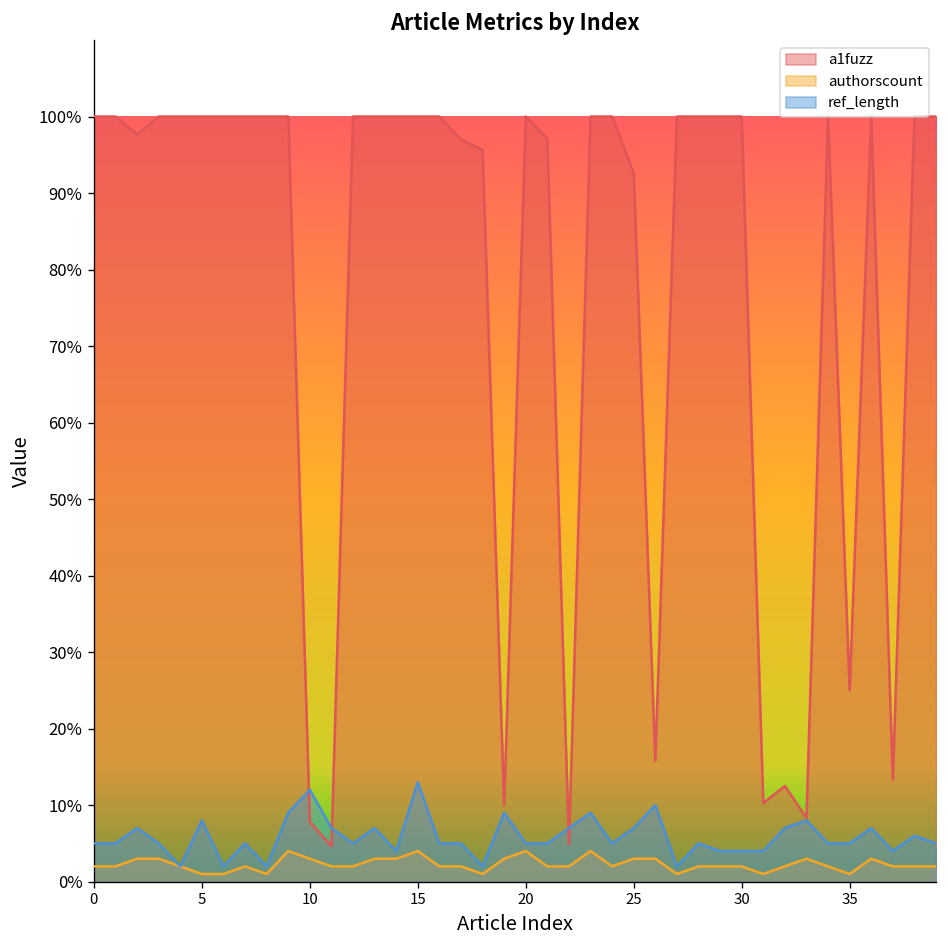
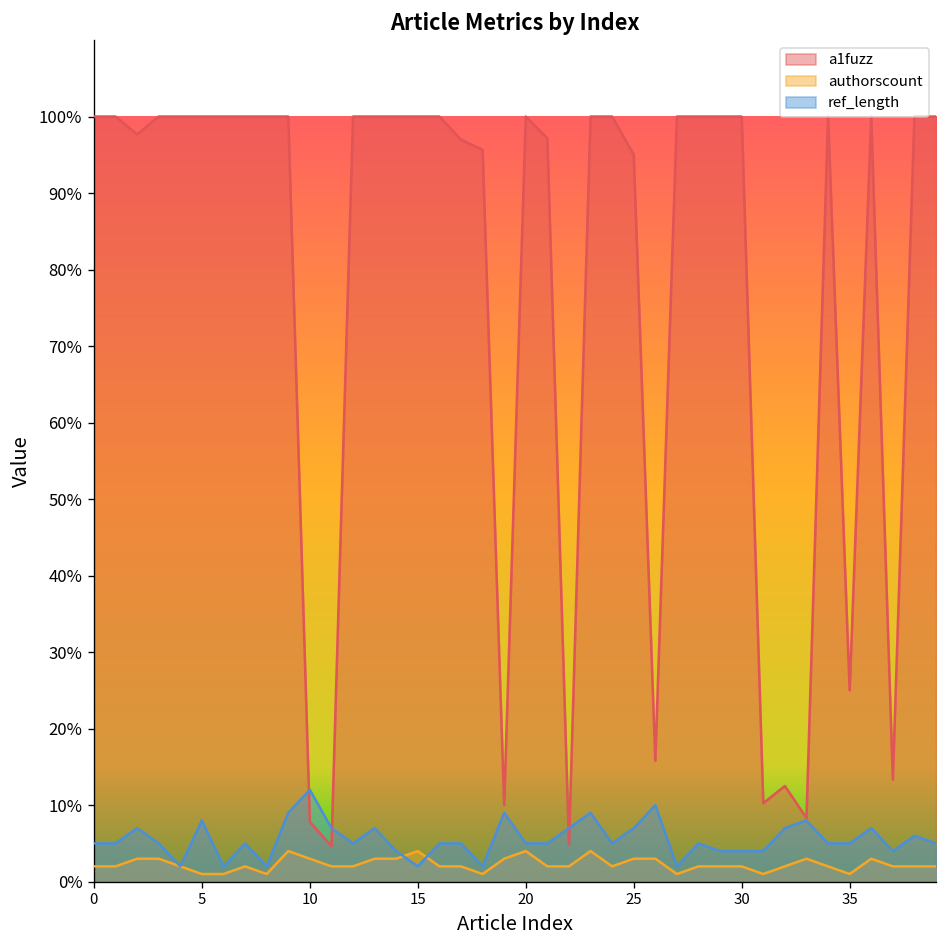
  {
    "a1fuzz": {
      "0": "100%",
      "5": "100%",
      "10": "8%",
      "15": "100%",
      "20": "100%",
-     "25": "93%",
+     "25": "95%",
      "30": "100%",
      "35": "25%"
    },
    "authorscount": {
      "0": "2%",
      "5": "1%",
      "10": "3%",
      "15": "4%",
      "20": "4%",
      "25": "3%",
      "30": "2%",
      "35": "1%"
    },
    "ref_length": {
      "0": "5%",
      "5": "8%",
      "10": "12%",
-     "15": "13%",
+     "15": "2%",
      "20": "5%",
      "25": "7%",
      "30": "4%",
      "35": "5%"
    }
  }
